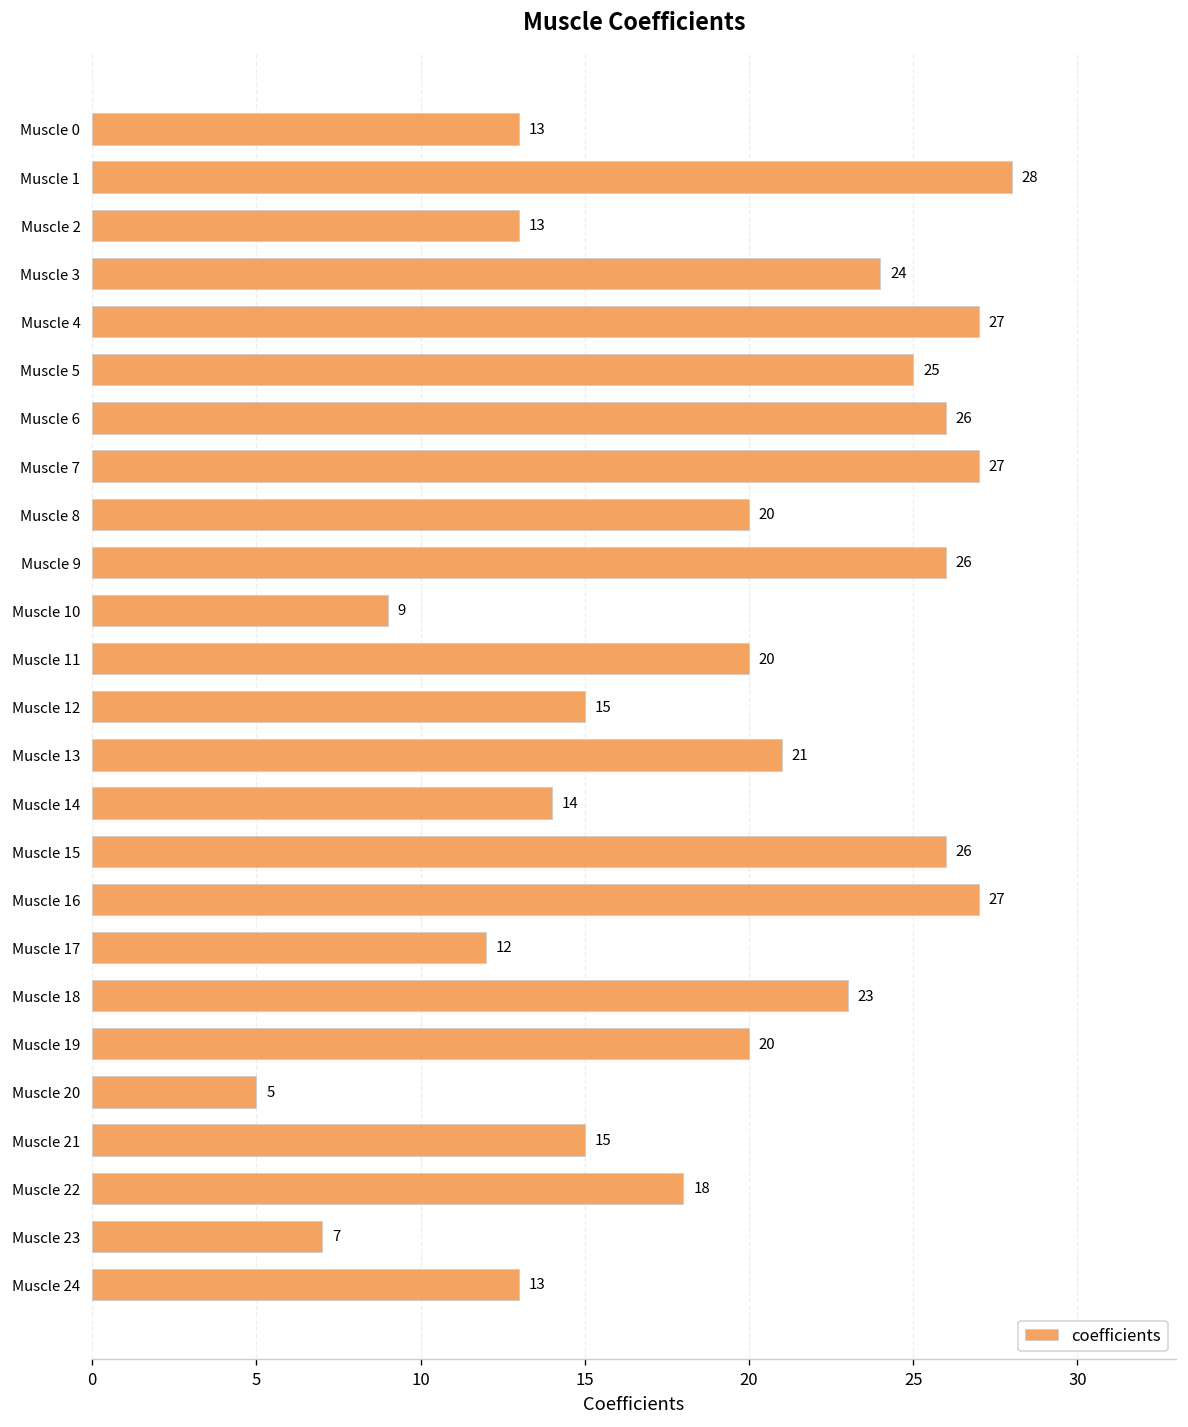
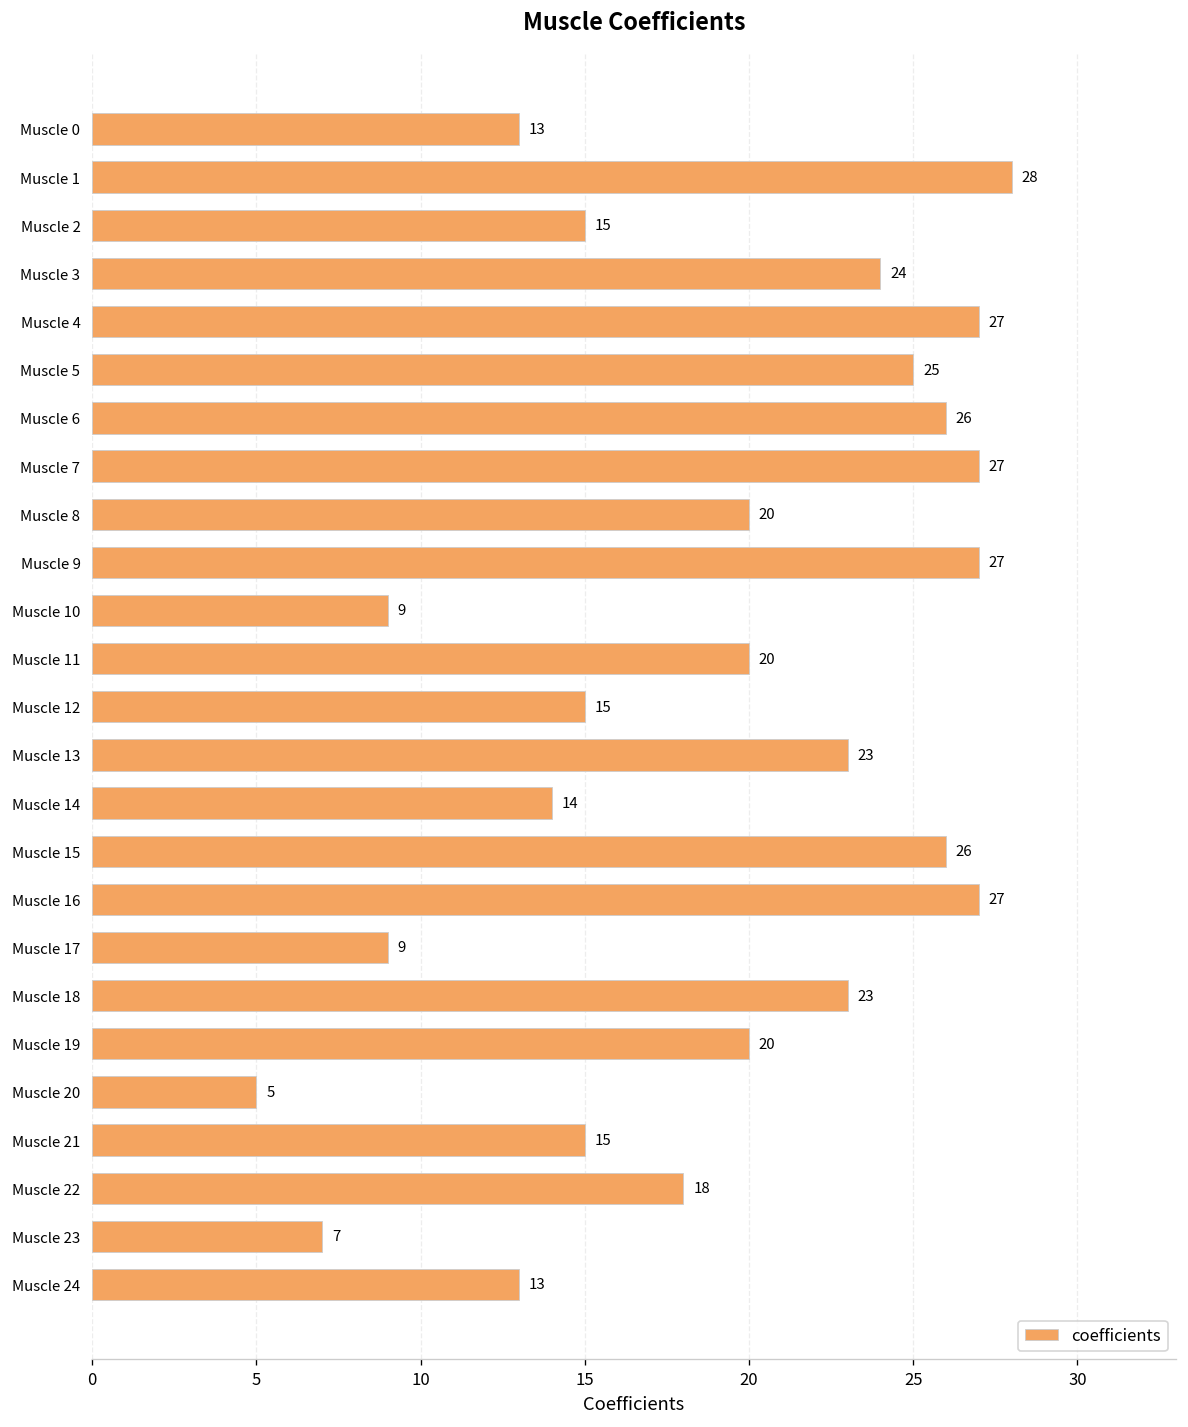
  {
    "Muscle 0": 13,
    "Muscle 1": 28,
-   "Muscle 2": 13,
+   "Muscle 2": 15,
    "Muscle 3": 24,
    "Muscle 4": 27,
    "Muscle 5": 25,
    "Muscle 6": 26,
    "Muscle 7": 27,
    "Muscle 8": 20,
-   "Muscle 9": 26,
+   "Muscle 9": 27,
    "Muscle 10": 9,
    "Muscle 11": 20,
    "Muscle 12": 15,
-   "Muscle 13": 21,
+   "Muscle 13": 23,
    "Muscle 14": 14,
    "Muscle 15": 26,
    "Muscle 16": 27,
-   "Muscle 17": 12,
+   "Muscle 17": 9,
    "Muscle 18": 23,
    "Muscle 19": 20,
    "Muscle 20": 5,
    "Muscle 21": 15,
    "Muscle 22": 18,
    "Muscle 23": 7,
    "Muscle 24": 13
  }
